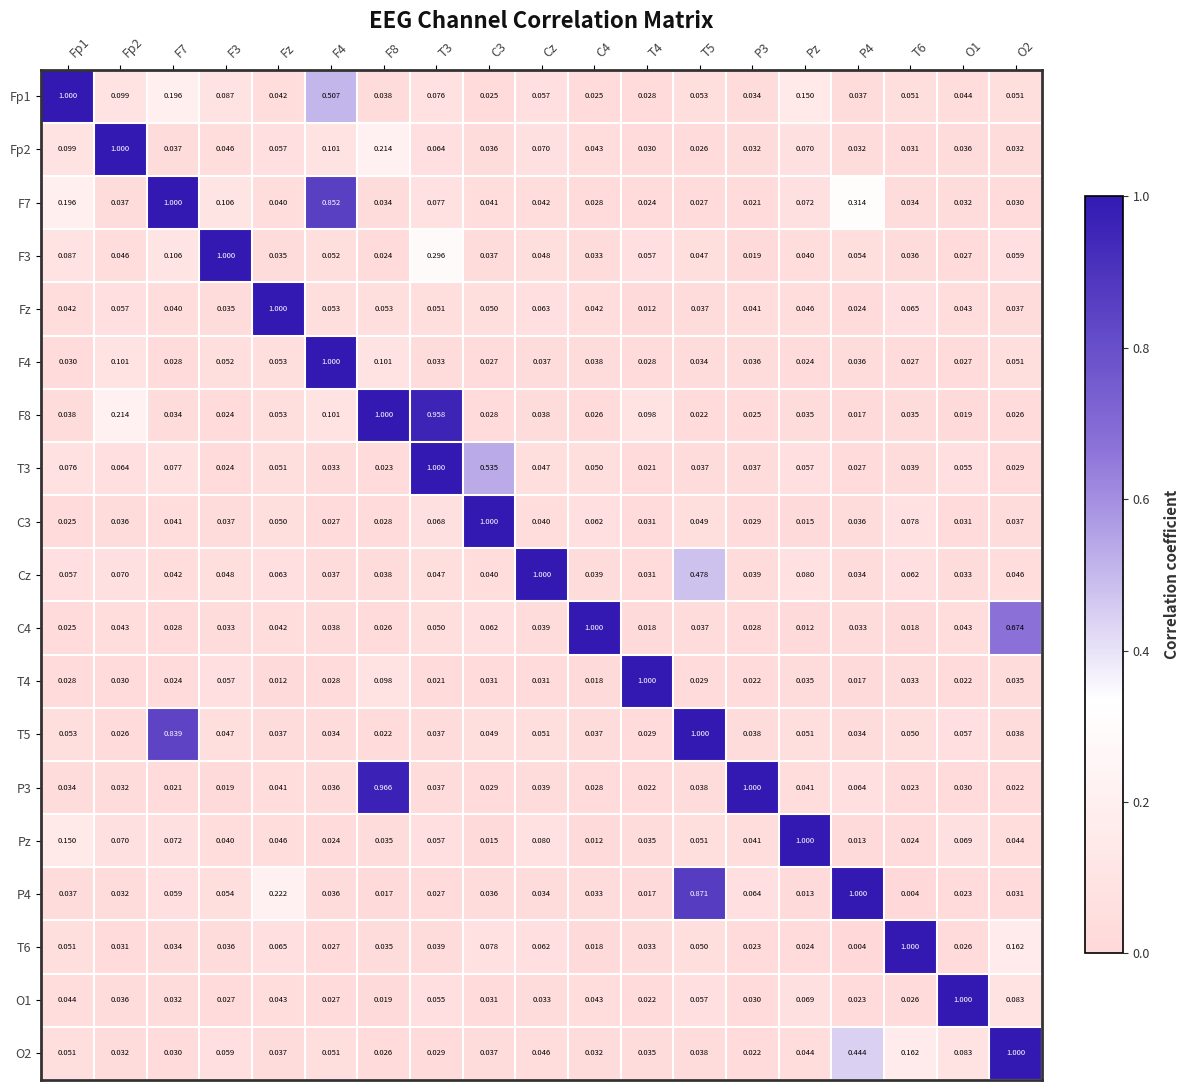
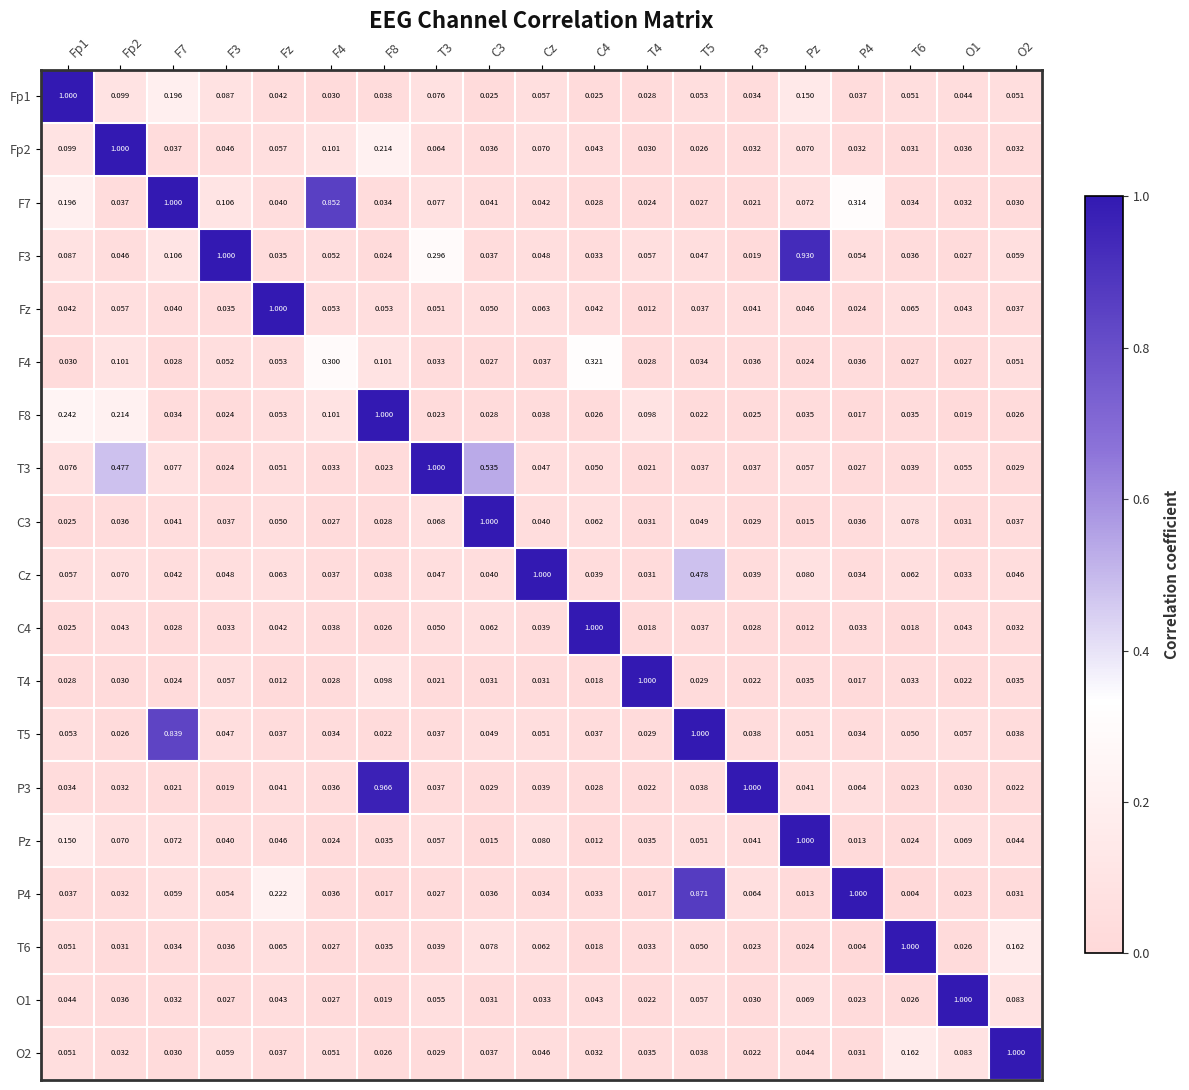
  {
    "Fp1": {
      "Fp1": 1.000,
      "Fp2": 0.099,
      "F7": 0.196,
      "F3": 0.087,
      "Fz": 0.042,
-     "F4": 0.507,
+     "F4": 0.030,
      "F8": 0.038,
      "T3": 0.076,
      "C3": 0.025,
      "Cz": 0.057,
      "C4": 0.025,
      "T4": 0.028,
      "T5": 0.053,
      "P3": 0.034,
      "Pz": 0.150,
      "P4": 0.037,
      "T6": 0.051,
      "O1": 0.044,
      "O2": 0.051
    },
    "F3": {
      "Fp1": 0.087,
      "Fp2": 0.046,
      "F7": 0.106,
      "F3": 1.000,
      "Fz": 0.035,
      "F4": 0.052,
      "F8": 0.024,
      "T3": 0.296,
      "C3": 0.037,
      "Cz": 0.048,
      "C4": 0.033,
      "T4": 0.057,
      "T5": 0.047,
      "P3": 0.019,
-     "Pz": 0.040,
+     "Pz": 0.930,
      "P4": 0.054,
      "T6": 0.036,
      "O1": 0.027,
      "O2": 0.059
    },
    "F4": {
      "Fp1": 0.030,
      "Fp2": 0.101,
      "F7": 0.028,
      "F3": 0.052,
      "Fz": 0.053,
-     "F4": 1.000,
+     "F4": 0.300,
      "F8": 0.101,
      "T3": 0.033,
      "C3": 0.027,
      "Cz": 0.037,
-     "C4": 0.038,
+     "C4": 0.321,
      "T4": 0.028,
      "T5": 0.034,
      "P3": 0.036,
      "Pz": 0.024,
      "P4": 0.036,
      "T6": 0.027,
      "O1": 0.027,
      "O2": 0.051
    },
    "F8": {
-     "Fp1": 0.038,
+     "Fp1": 0.242,
      "Fp2": 0.214,
      "F7": 0.034,
      "F3": 0.024,
      "Fz": 0.053,
      "F4": 0.101,
      "F8": 1.000,
-     "T3": 0.958,
+     "T3": 0.023,
      "C3": 0.028,
      "Cz": 0.038,
      "C4": 0.026,
      "T4": 0.098,
      "T5": 0.022,
      "P3": 0.025,
      "Pz": 0.035,
      "P4": 0.017,
      "T6": 0.035,
      "O1": 0.019,
      "O2": 0.026
    },
    "T3": {
      "Fp1": 0.076,
-     "Fp2": 0.064,
+     "Fp2": 0.477,
      "F7": 0.077,
      "F3": 0.024,
      "Fz": 0.051,
      "F4": 0.033,
      "F8": 0.023,
      "T3": 1.000,
      "C3": 0.535,
      "Cz": 0.047,
      "C4": 0.050,
      "T4": 0.021,
      "T5": 0.037,
      "P3": 0.037,
      "Pz": 0.057,
      "P4": 0.027,
      "T6": 0.039,
      "O1": 0.055,
      "O2": 0.029
    },
    "C4": {
      "Fp1": 0.025,
      "Fp2": 0.043,
      "F7": 0.028,
      "F3": 0.033,
      "Fz": 0.042,
      "F4": 0.038,
      "F8": 0.026,
      "T3": 0.050,
      "C3": 0.062,
      "Cz": 0.039,
      "C4": 1.000,
      "T4": 0.018,
      "T5": 0.037,
      "P3": 0.028,
      "Pz": 0.012,
      "P4": 0.033,
      "T6": 0.018,
      "O1": 0.043,
-     "O2": 0.674
+     "O2": 0.032
    },
    "O2": {
      "Fp1": 0.051,
      "Fp2": 0.032,
      "F7": 0.030,
      "F3": 0.059,
      "Fz": 0.037,
      "F4": 0.051,
      "F8": 0.026,
      "T3": 0.029,
      "C3": 0.037,
      "Cz": 0.046,
      "C4": 0.032,
      "T4": 0.035,
      "T5": 0.038,
      "P3": 0.022,
      "Pz": 0.044,
-     "P4": 0.444,
+     "P4": 0.031,
      "T6": 0.162,
      "O1": 0.083,
      "O2": 1.000
    }
  }
